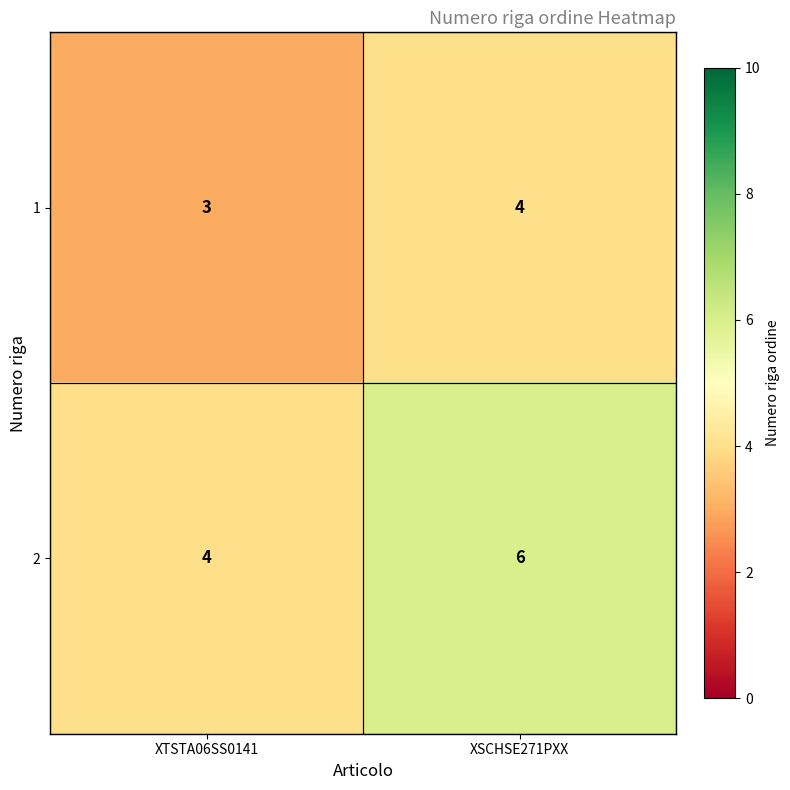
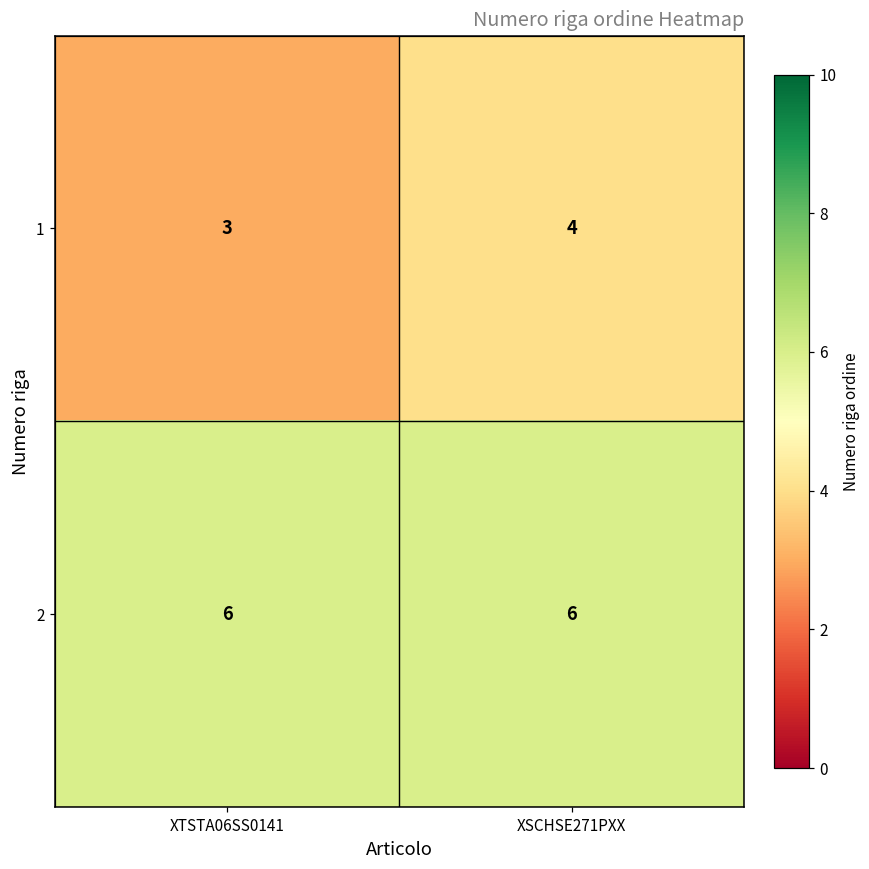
  {
    "1": {
      "XTSTA06SS0141": 3,
      "XSCHSE271PXX": 4
    },
    "2": {
-     "XTSTA06SS0141": 4,
+     "XTSTA06SS0141": 6,
      "XSCHSE271PXX": 6
    }
  }
